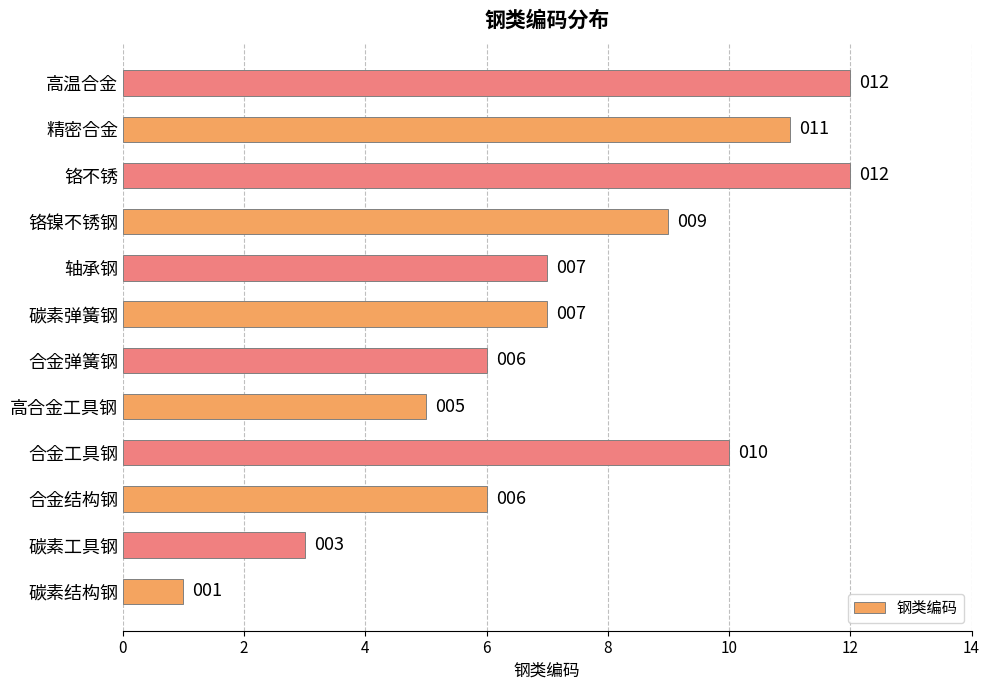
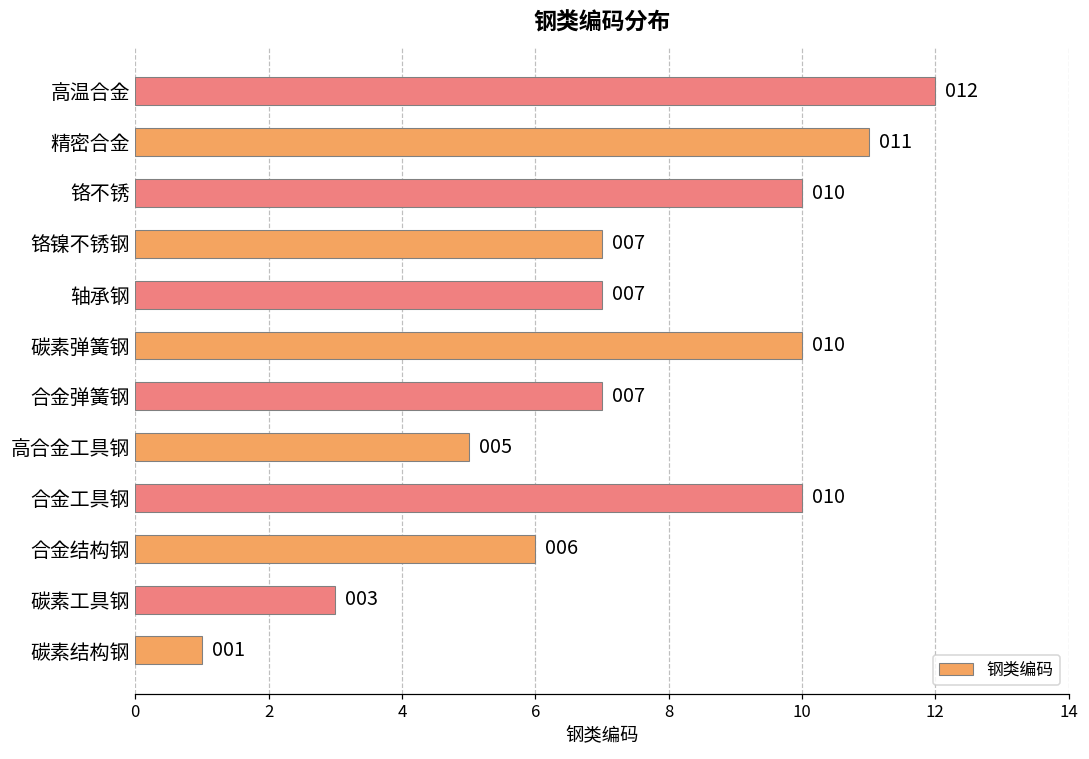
  {
    "高温合金": "012",
    "精密合金": "011",
-   "铬不锈": "012",
-   "铬镍不锈钢": "009",
+   "铬不锈": "010",
+   "铬镍不锈钢": "007",
    "轴承钢": "007",
-   "碳素弹簧钢": "007",
-   "合金弹簧钢": "006",
+   "碳素弹簧钢": "010",
+   "合金弹簧钢": "007",
    "高合金工具钢": "005",
    "合金工具钢": "010",
    "合金结构钢": "006",
    "碳素工具钢": "003",
    "碳素结构钢": "001"
  }
